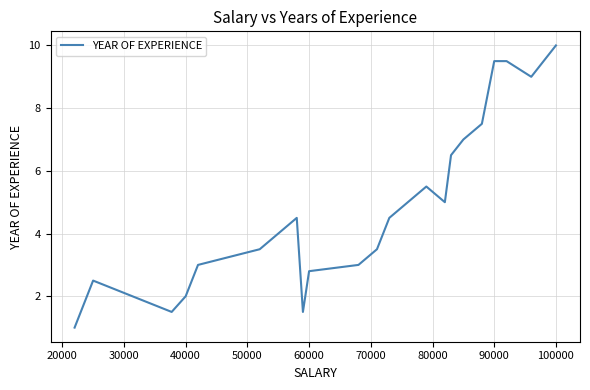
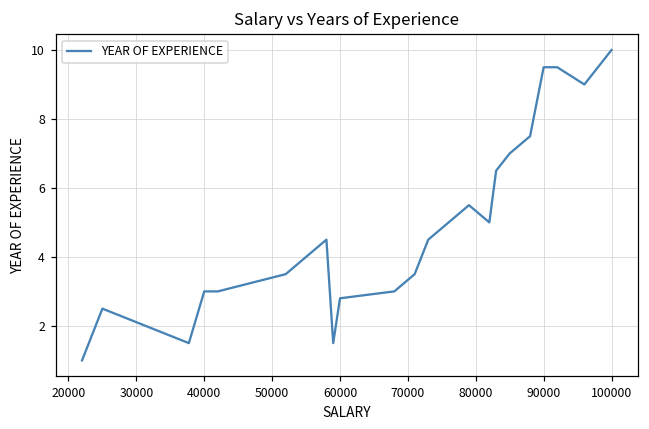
  {
-   "40000": 2,
+   "40000": 3,
    "60000": 2.8,
    "90000": 9.5,
    "100000": 10
  }
